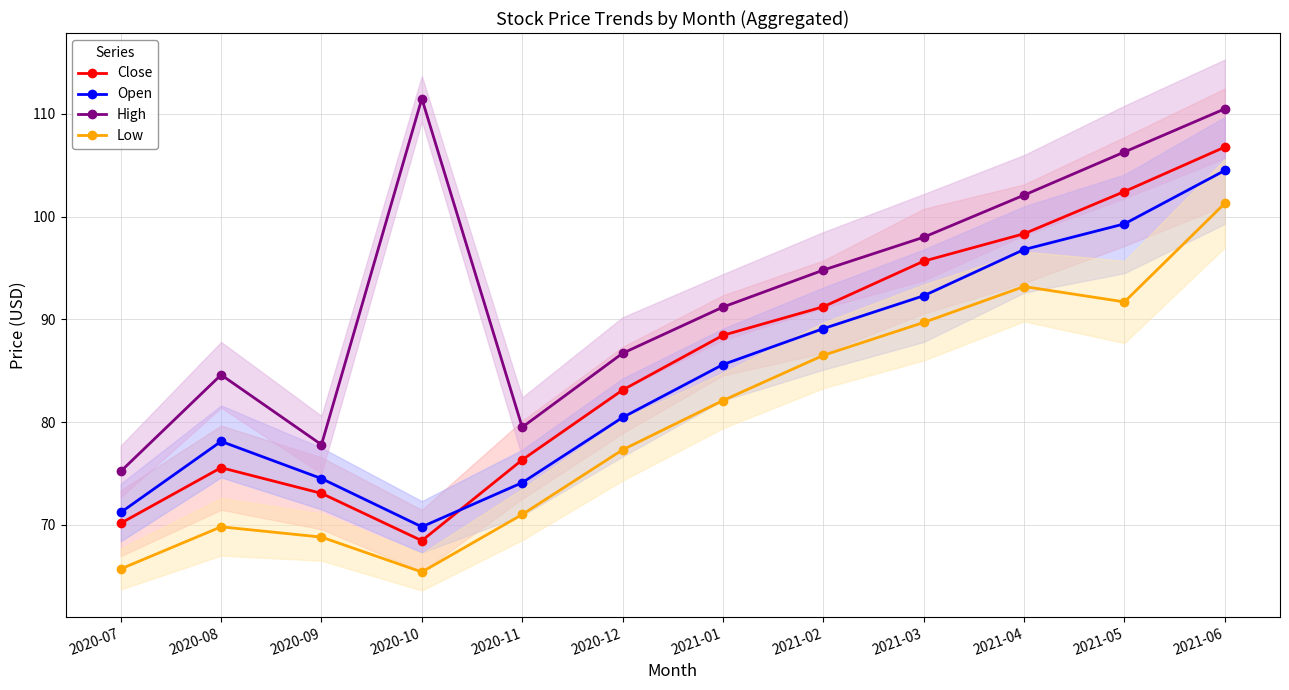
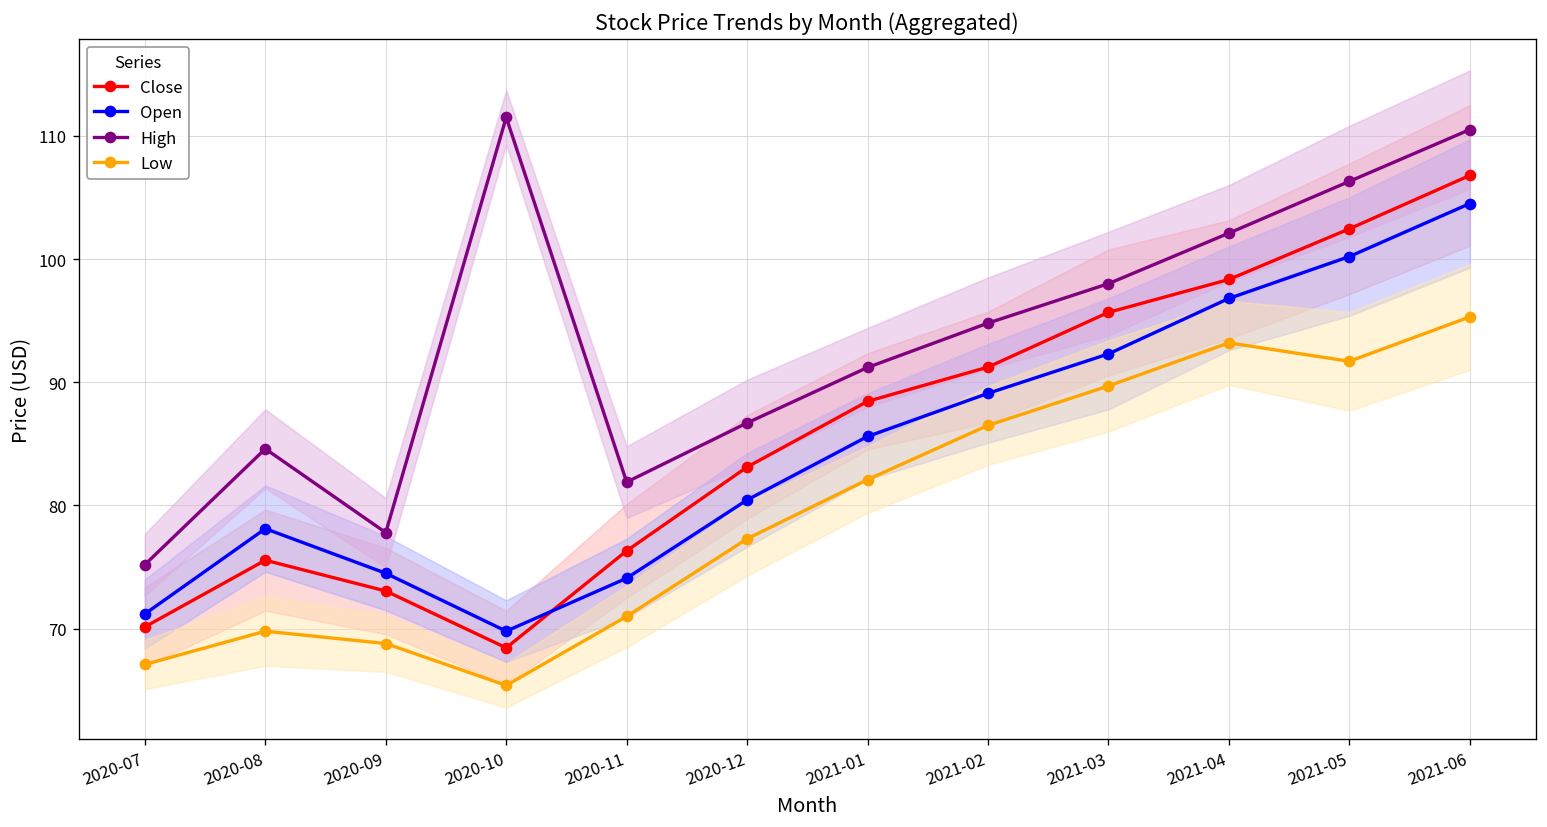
  {
    "Close": {
      "2020-07": 70.2,
      "2020-08": 75.6,
      "2020-09": 73.1,
      "2020-10": 68.5,
      "2020-11": 76.3,
      "2020-12": 83.1,
      "2021-01": 88.5,
      "2021-02": 91.2,
      "2021-03": 95.7,
      "2021-04": 98.3,
      "2021-05": 102.5,
      "2021-06": 106.8
    },
    "Open": {
      "2020-07": 71.2,
      "2020-08": 78.1,
      "2020-09": 74.5,
      "2020-10": 69.8,
      "2020-11": 74.1,
      "2021-01": 85.6,
      "2021-02": 89.1,
      "2021-03": 92.3,
-     "2021-05": 99.3,
+     "2021-05": 100.2,
      "2021-06": 104.5
    },
    "High": {
      "2020-07": 75.2,
      "2020-08": 84.6,
      "2020-09": 77.8,
      "2020-10": 111.5,
-     "2020-11": 79.5,
+     "2020-11": 81.9,
      "2020-12": 86.7,
      "2021-01": 91.2,
      "2021-02": 94.8,
      "2021-03": 98.0,
      "2021-04": 102.1,
      "2021-05": 106.3,
      "2021-06": 110.5
    },
    "Low": {
-     "2020-07": 65.7,
+     "2020-07": 67.1,
      "2020-08": 69.8,
      "2020-09": 68.8,
      "2020-10": 65.4,
      "2020-11": 71.0,
      "2020-12": 77.3,
      "2021-01": 82.1,
      "2021-02": 86.5,
      "2021-03": 89.7,
      "2021-04": 93.2,
      "2021-05": 91.7,
-     "2021-06": 101.3
+     "2021-06": 95.3
    }
  }
